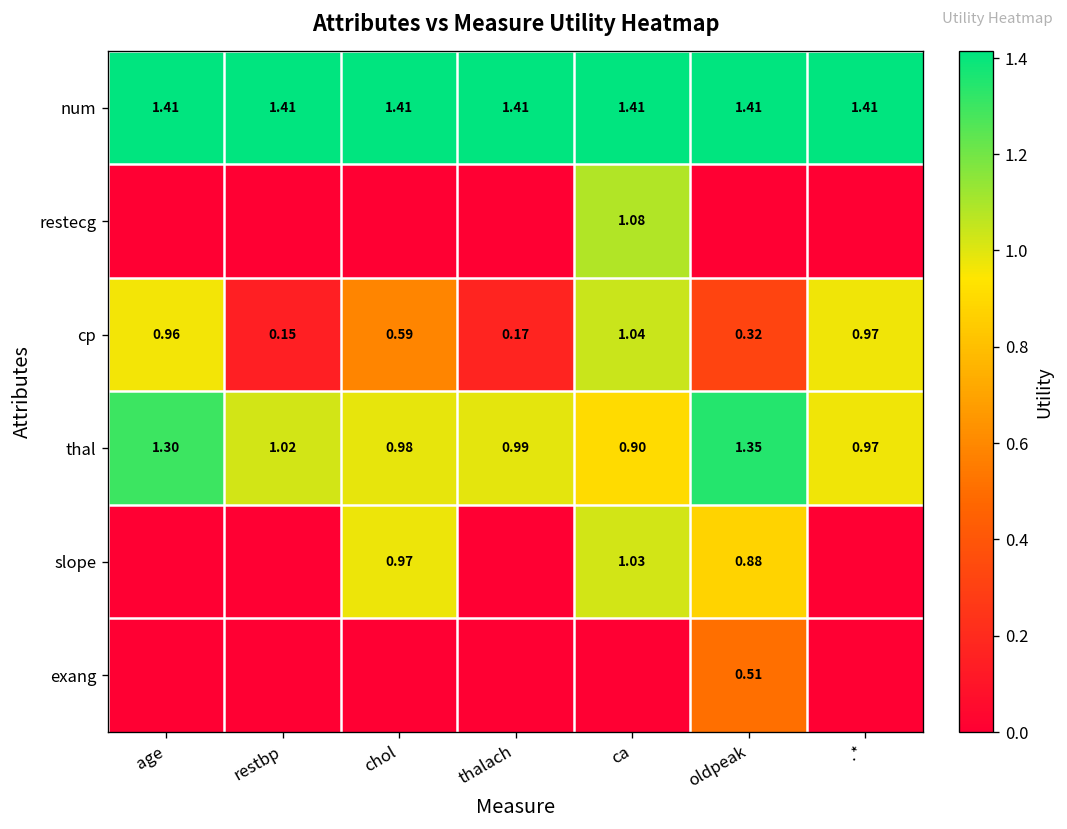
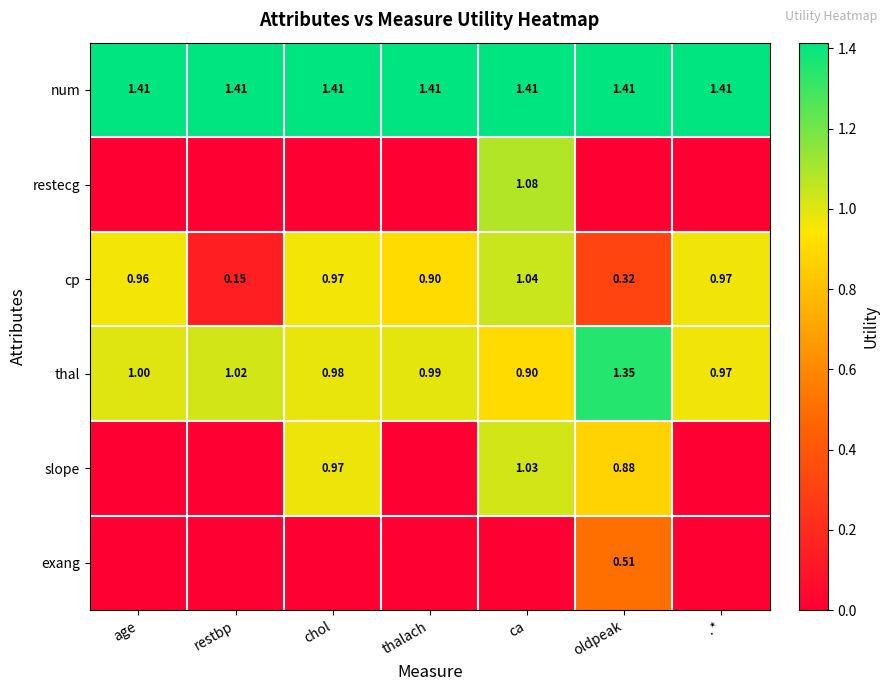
  {
    "num": {
      "age": 1.41,
      "restbp": 1.41,
      "chol": 1.41,
      "thalach": 1.41,
      "ca": 1.41,
      "oldpeak": 1.41,
      ".*": 1.41
    },
    "restecg": {
      "ca": 1.08
    },
    "cp": {
      "age": 0.96,
      "restbp": 0.15,
-     "chol": 0.59,
-     "thalach": 0.17,
+     "chol": 0.97,
+     "thalach": 0.90,
      "ca": 1.04,
      "oldpeak": 0.32,
      ".*": 0.97
    },
    "thal": {
-     "age": 1.30,
+     "age": 1.00,
      "restbp": 1.02,
      "chol": 0.98,
      "thalach": 0.99,
      "ca": 0.90,
      "oldpeak": 1.35,
      ".*": 0.97
    },
    "slope": {
      "chol": 0.97,
      "ca": 1.03,
      "oldpeak": 0.88
    },
    "exang": {
      "oldpeak": 0.51
    }
  }
